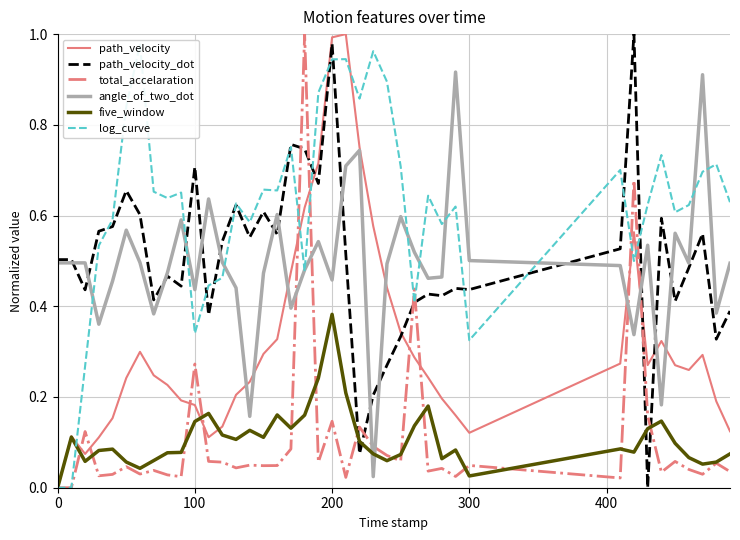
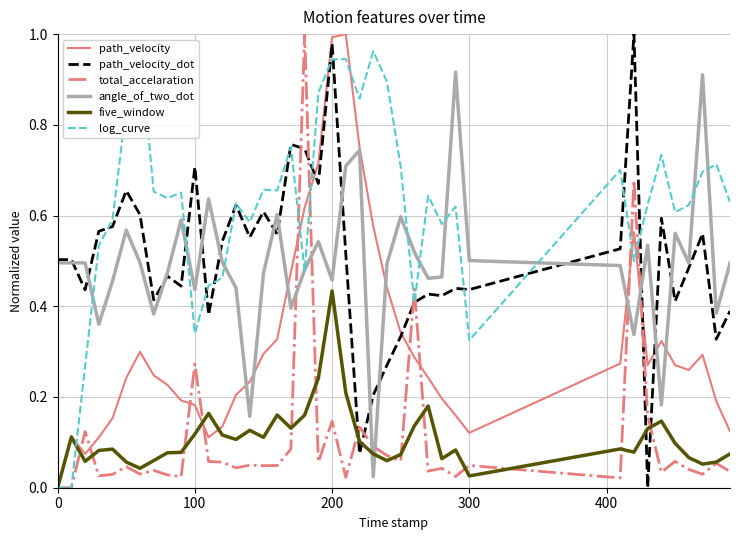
  {
    "path_velocity_dot": {
      "0": 0.50,
      "100": 0.71,
      "200": 0.98,
      "300": 0.44
    },
    "angle_of_two_dot": {
      "0": 0.50,
      "100": 0.44,
      "200": 0.46,
      "300": 0.50
    },
    "five_window": {
-     "100": 0.15,
-     "200": 0.38,
+     "100": 0.12,
+     "200": 0.43,
      "300": 0.03
    },
    "log_curve": {
      "100": 0.34,
      "200": 0.94,
      "300": 0.33
    }
  }
